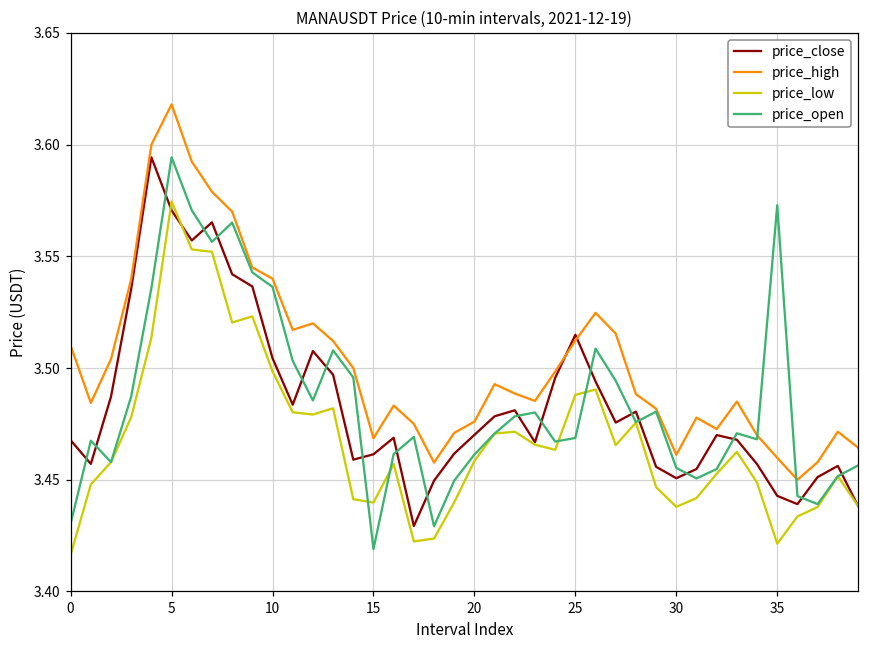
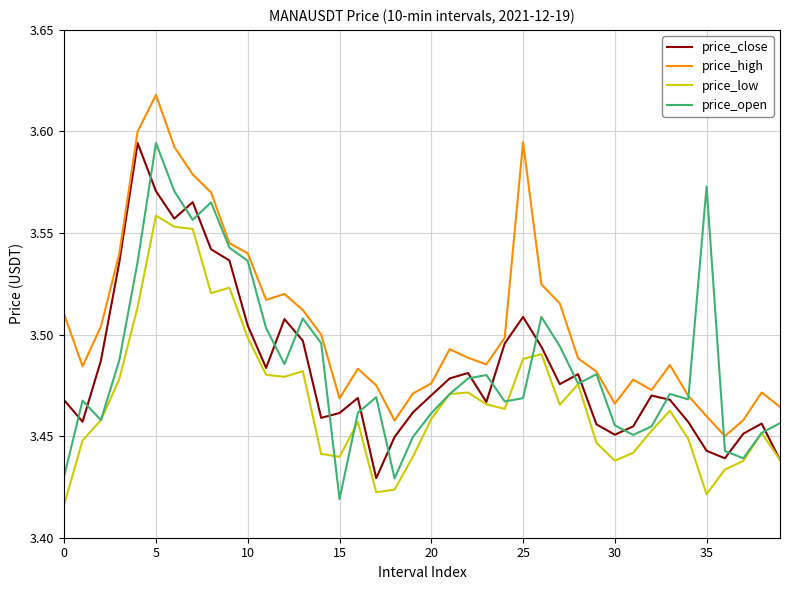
  {
    "price_close": {
      "0": 3.468,
      "5": 3.571,
      "10": 3.504,
      "15": 3.461,
      "20": 3.470,
-     "25": 3.515,
+     "25": 3.509,
      "30": 3.451,
      "35": 3.443
    },
    "price_high": {
      "0": 3.510,
      "5": 3.618,
      "10": 3.540,
      "15": 3.469,
      "20": 3.476,
-     "25": 3.512,
-     "30": 3.461,
+     "25": 3.595,
+     "30": 3.466,
      "35": 3.460
    },
    "price_low": {
      "0": 3.416,
-     "5": 3.575,
+     "5": 3.559,
      "10": 3.499,
      "15": 3.440,
      "20": 3.458,
      "25": 3.488,
      "30": 3.438,
      "35": 3.421
    },
    "price_open": {
      "0": 3.430,
      "5": 3.594,
      "10": 3.536,
      "15": 3.419,
      "20": 3.461,
      "25": 3.469,
      "30": 3.455,
      "35": 3.573
    }
  }
